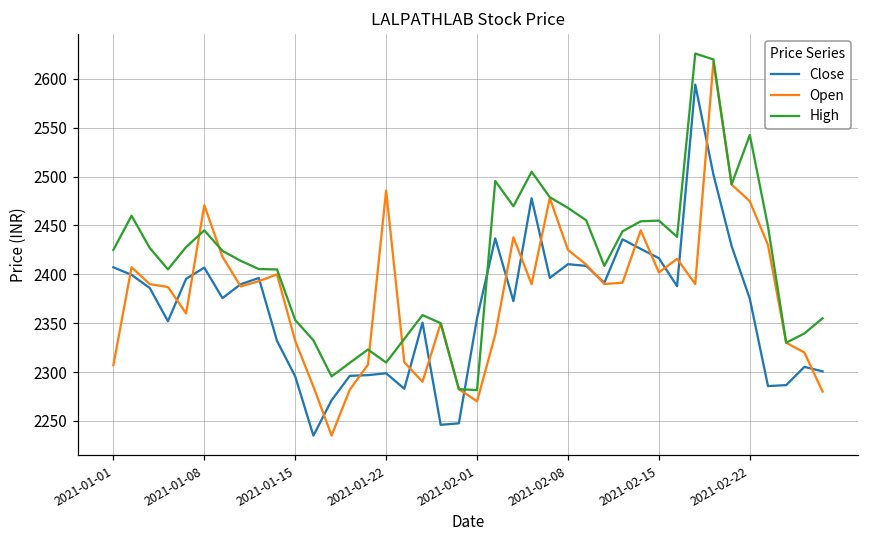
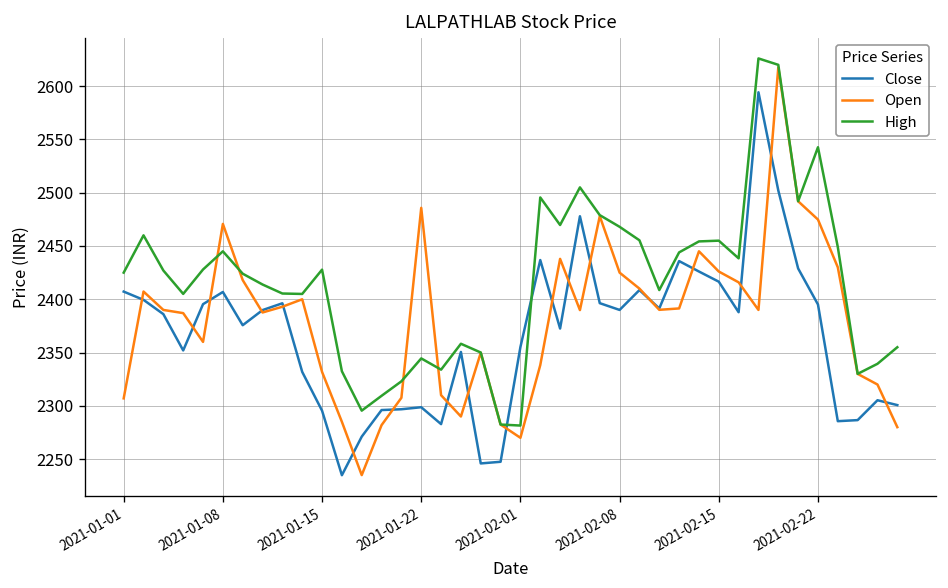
  {
    "Close": {
      "2021-01-01": 2410,
      "2021-01-08": 2410,
      "2021-01-15": 2300,
      "2021-01-22": 2300,
      "2021-02-01": 2360,
-     "2021-02-08": 2410,
+     "2021-02-08": 2390,
      "2021-02-15": 2420,
-     "2021-02-22": 2380
+     "2021-02-22": 2400
    },
    "Open": {
      "2021-01-01": 2310,
      "2021-01-08": 2470,
      "2021-01-15": 2330,
      "2021-01-22": 2490,
      "2021-02-01": 2270,
      "2021-02-08": 2430,
-     "2021-02-15": 2400,
+     "2021-02-15": 2430,
      "2021-02-22": 2470
    },
    "High": {
      "2021-01-01": 2430,
      "2021-01-08": 2450,
-     "2021-01-15": 2350,
-     "2021-01-22": 2310,
+     "2021-01-15": 2430,
+     "2021-01-22": 2340,
      "2021-02-01": 2280,
      "2021-02-08": 2470,
      "2021-02-15": 2460,
      "2021-02-22": 2540
    }
  }
